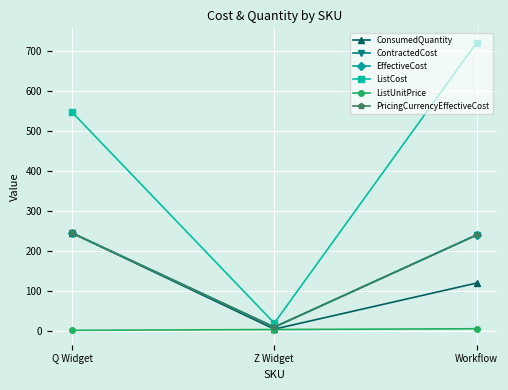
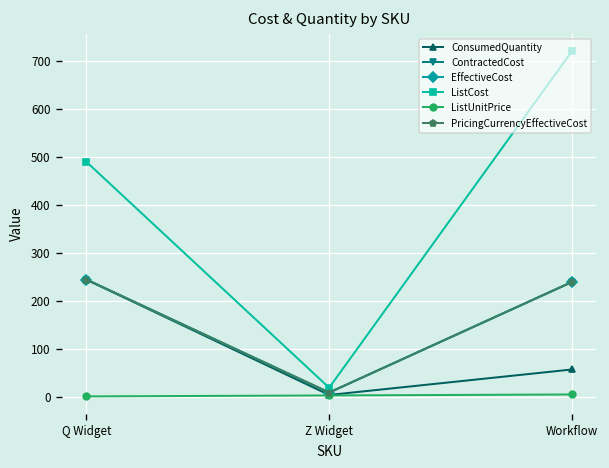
  {
    "ConsumedQuantity": {
-     "Workflow": 120
+     "Workflow": 60
    },
    "ListCost": {
-     "Q Widget": 550,
+     "Q Widget": 490,
      "Z Widget": 20
    }
  }
